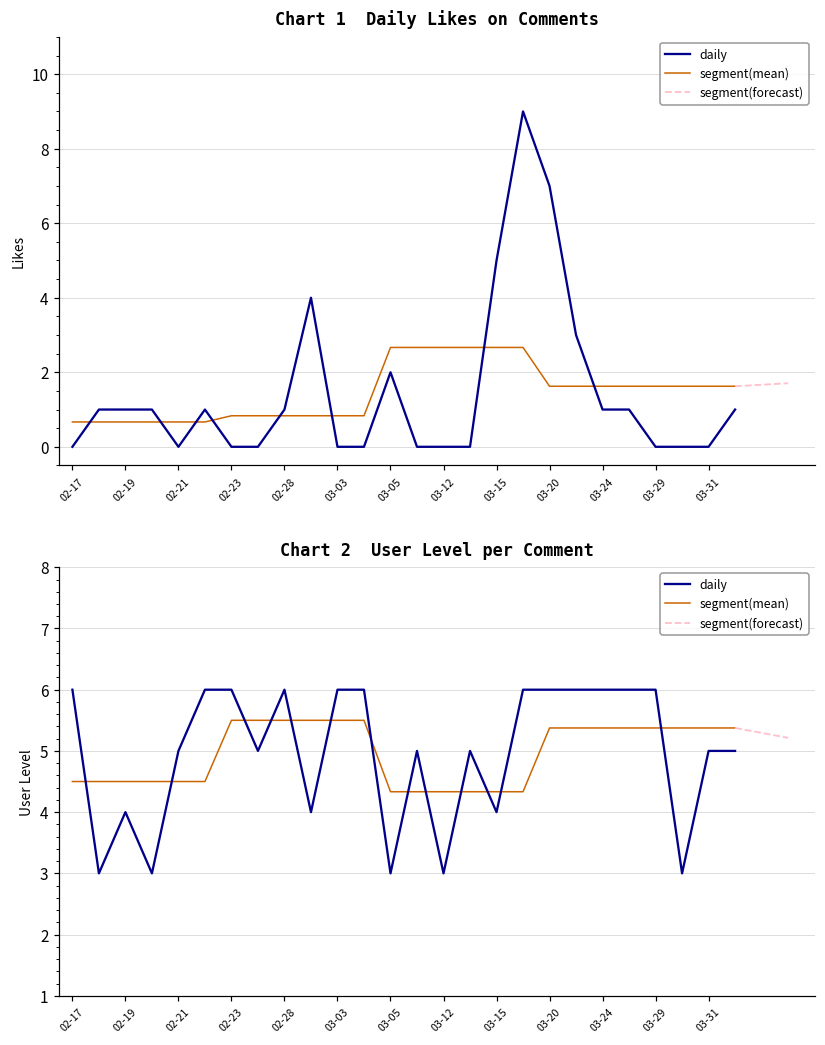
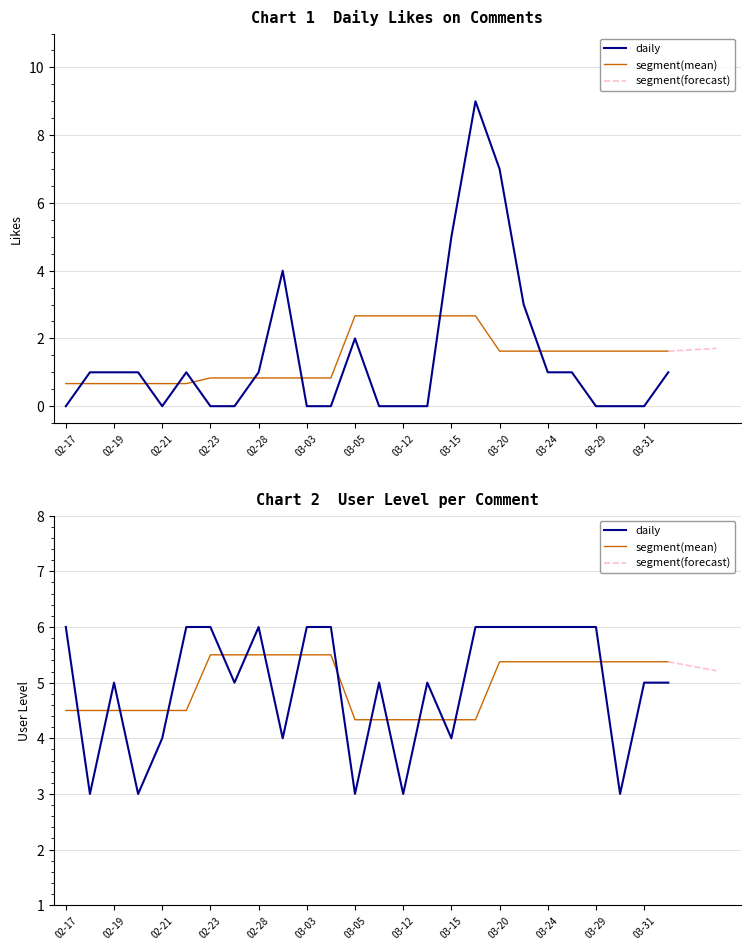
  {
    "Chart 1 Daily Likes on Comments": {
      "daily": {
        "02-17": 0.0,
        "02-19": 1.0,
        "02-21": 0.0,
        "02-23": 0.0,
        "02-28": 1.0,
        "03-03": 0.0,
        "03-05": 2.0,
        "03-12": 0.0,
        "03-15": 5.0,
        "03-20": 7.0,
        "03-24": 1.0,
        "03-29": 0.0,
        "03-31": 0.0
      },
      "segment(mean)": {
        "02-17": 0.7,
        "02-23": 0.8,
        "03-05": 2.7,
        "03-20": 1.6
      }
    },
    "Chart 2 User Level per Comment": {
      "daily": {
        "02-17": 6,
-       "02-19": 4,
-       "02-21": 5,
+       "02-19": 5,
+       "02-21": 4,
        "02-23": 6,
        "02-28": 6,
        "03-03": 6,
        "03-05": 3,
        "03-12": 3,
        "03-15": 4,
        "03-20": 6,
        "03-24": 6,
        "03-29": 6,
        "03-31": 5
      },
      "segment(mean)": {
        "02-17": 4.5,
        "02-23": 5.5,
        "03-05": 4.3,
        "03-20": 5.4
      }
    }
  }
